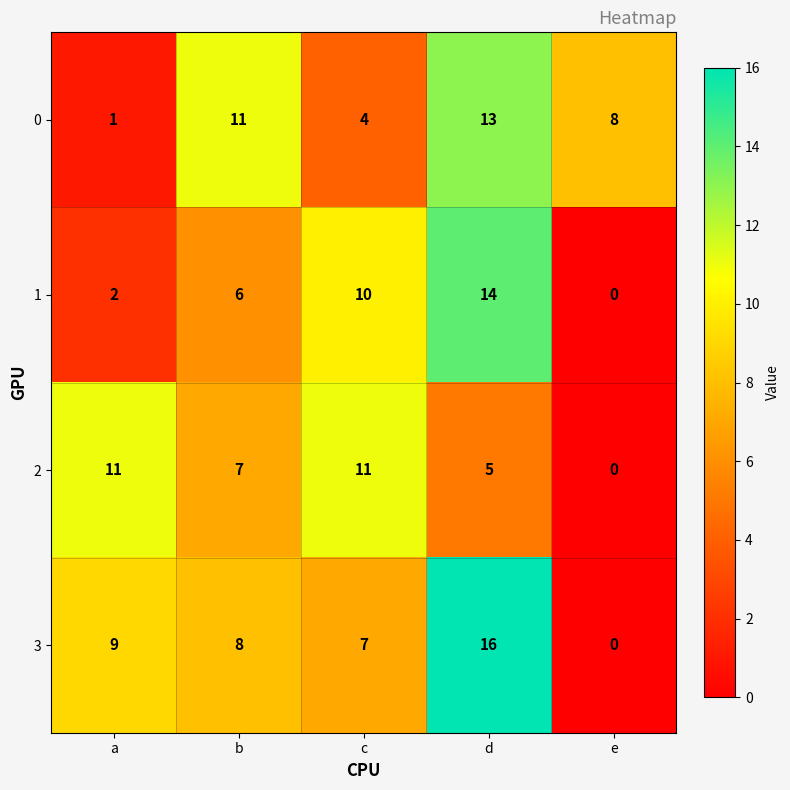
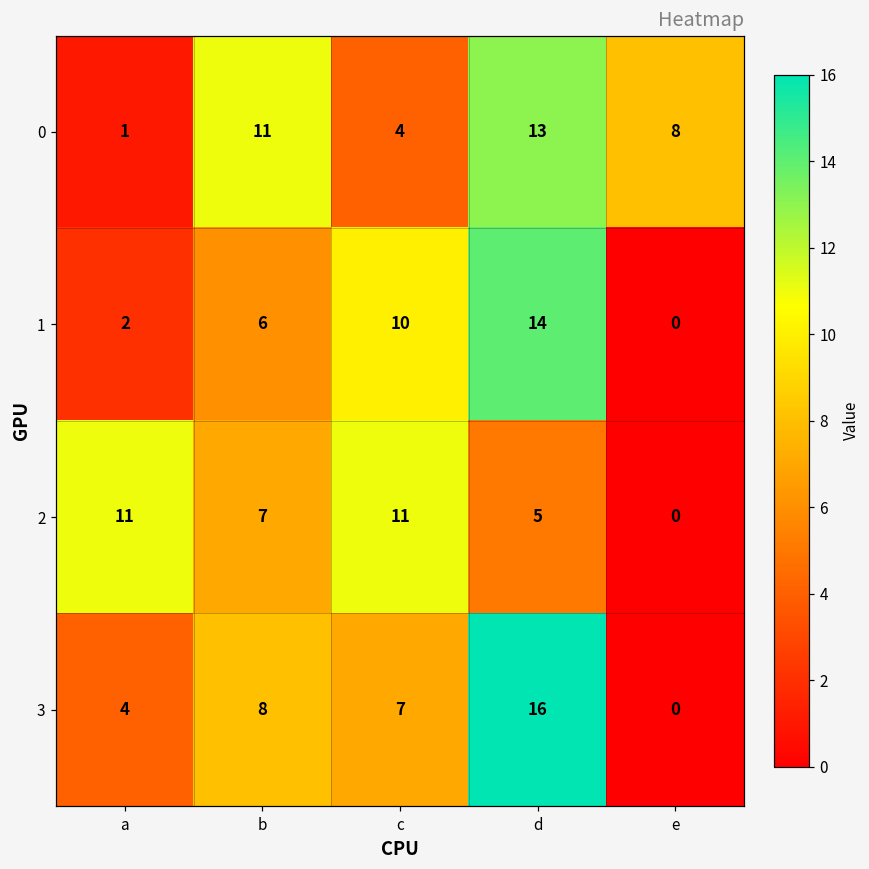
  {
    "0": {
      "a": 1,
      "b": 11,
      "c": 4,
      "d": 13,
      "e": 8
    },
    "1": {
      "a": 2,
      "b": 6,
      "c": 10,
      "d": 14,
      "e": 0
    },
    "2": {
      "a": 11,
      "b": 7,
      "c": 11,
      "d": 5,
      "e": 0
    },
    "3": {
-     "a": 9,
+     "a": 4,
      "b": 8,
      "c": 7,
      "d": 16,
      "e": 0
    }
  }
